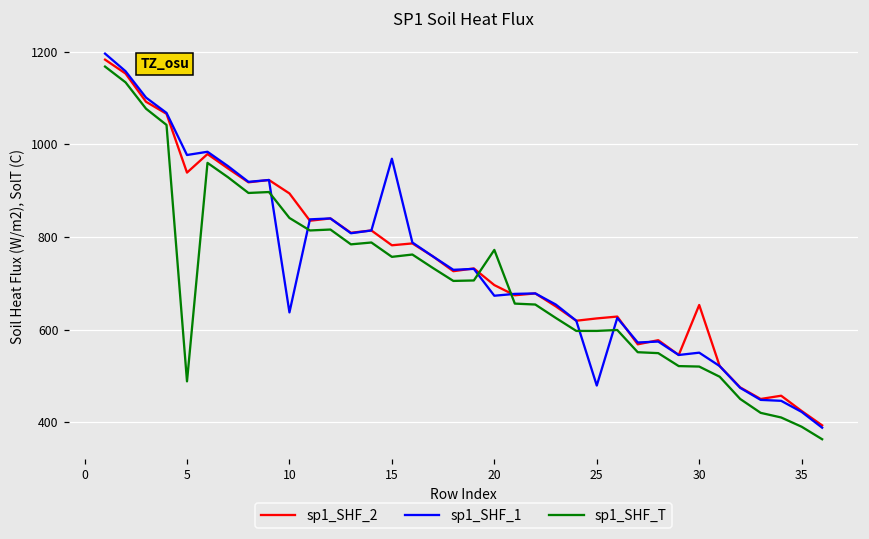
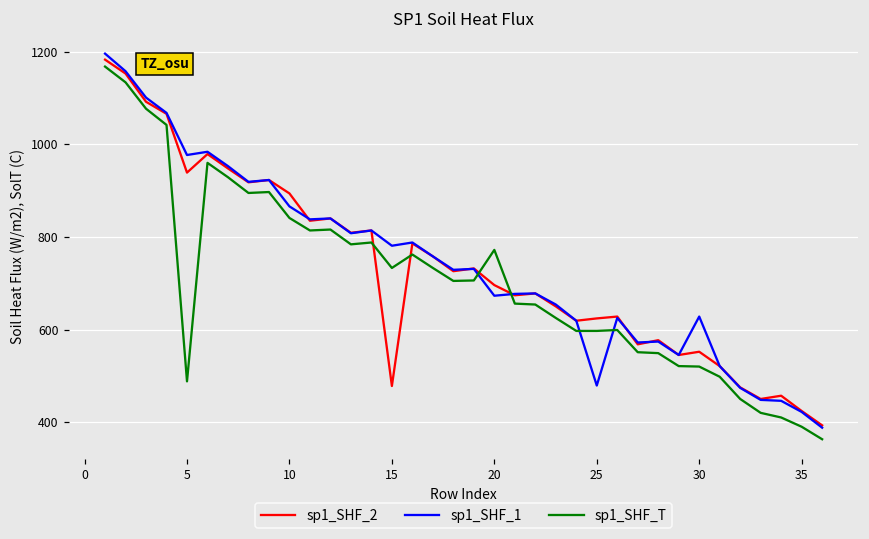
  {
    "sp1_SHF_2": {
      "5": 940,
      "10": 890,
-     "15": 780,
+     "15": 480,
      "20": 700,
      "25": 620,
-     "30": 650
+     "30": 550
    },
    "sp1_SHF_1": {
      "5": 980,
-     "10": 640,
-     "15": 970,
+     "10": 870,
+     "15": 780,
      "20": 670,
      "25": 480,
-     "30": 550
+     "30": 630
    },
    "sp1_SHF_T": {
      "5": 490,
      "10": 840,
-     "15": 760,
+     "15": 730,
      "20": 770,
      "25": 600,
      "30": 520,
      "35": 390
    }
  }
